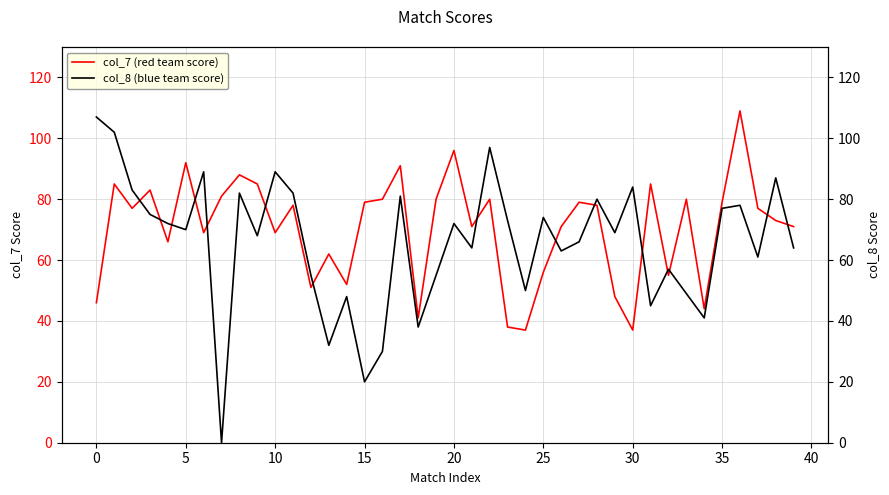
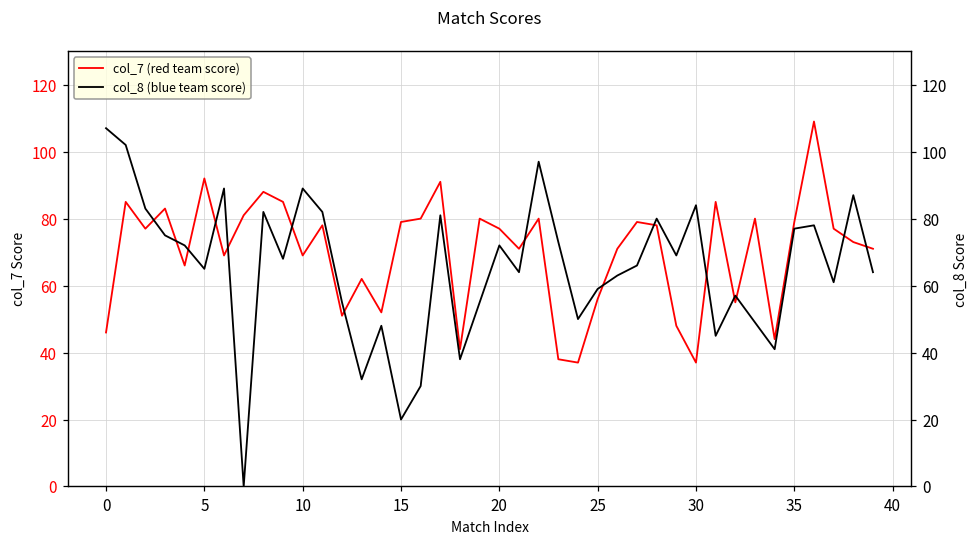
  {
    "col_7 (red team score)": {
      "0": 46,
      "5": 92,
      "10": 69,
      "15": 79,
-     "20": 96,
+     "20": 77,
      "25": 56,
      "30": 37,
      "35": 79
    },
    "col_8 (blue team score)": {
      "0": 107,
-     "5": 70,
+     "5": 65,
      "10": 89,
      "15": 20,
      "20": 72,
-     "25": 74,
+     "25": 59,
      "30": 84,
      "35": 77
    }
  }
